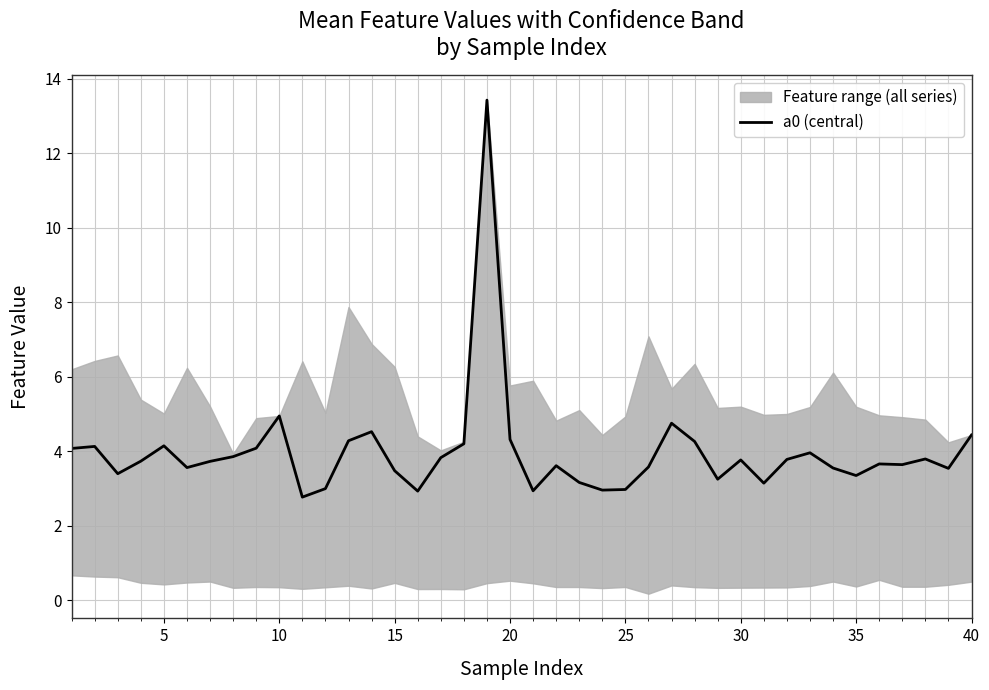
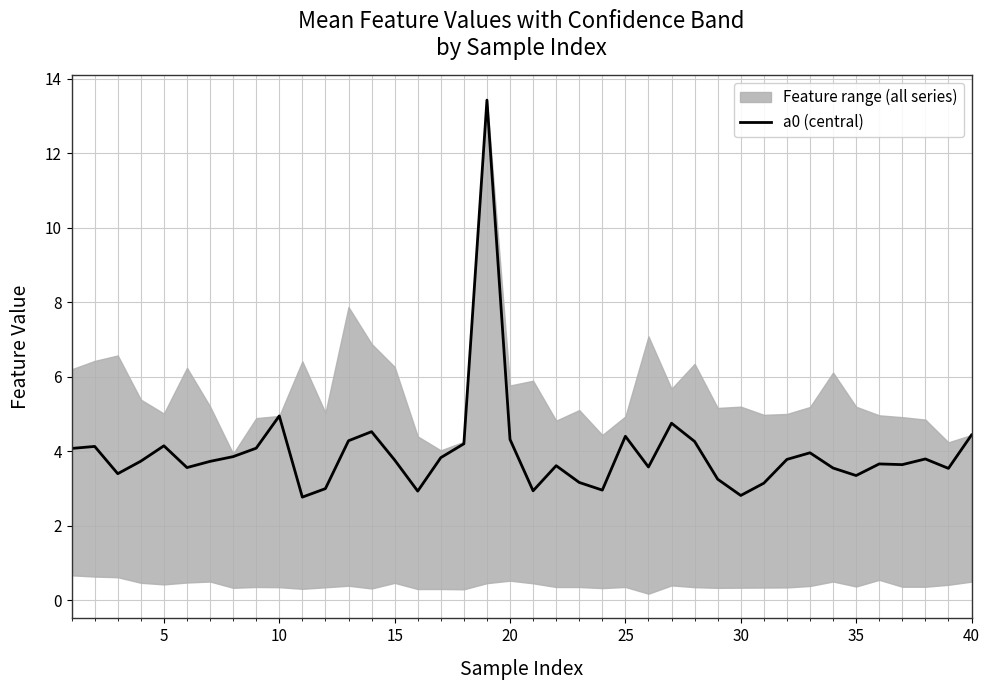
  {
    "a0 (central)": {
      "5": 4.1,
-     "15": 3.5,
+     "15": 3.8,
      "20": 4.3,
-     "25": 3.0,
-     "30": 3.8,
+     "25": 4.4,
+     "30": 2.8,
      "35": 3.3
    }
  }
